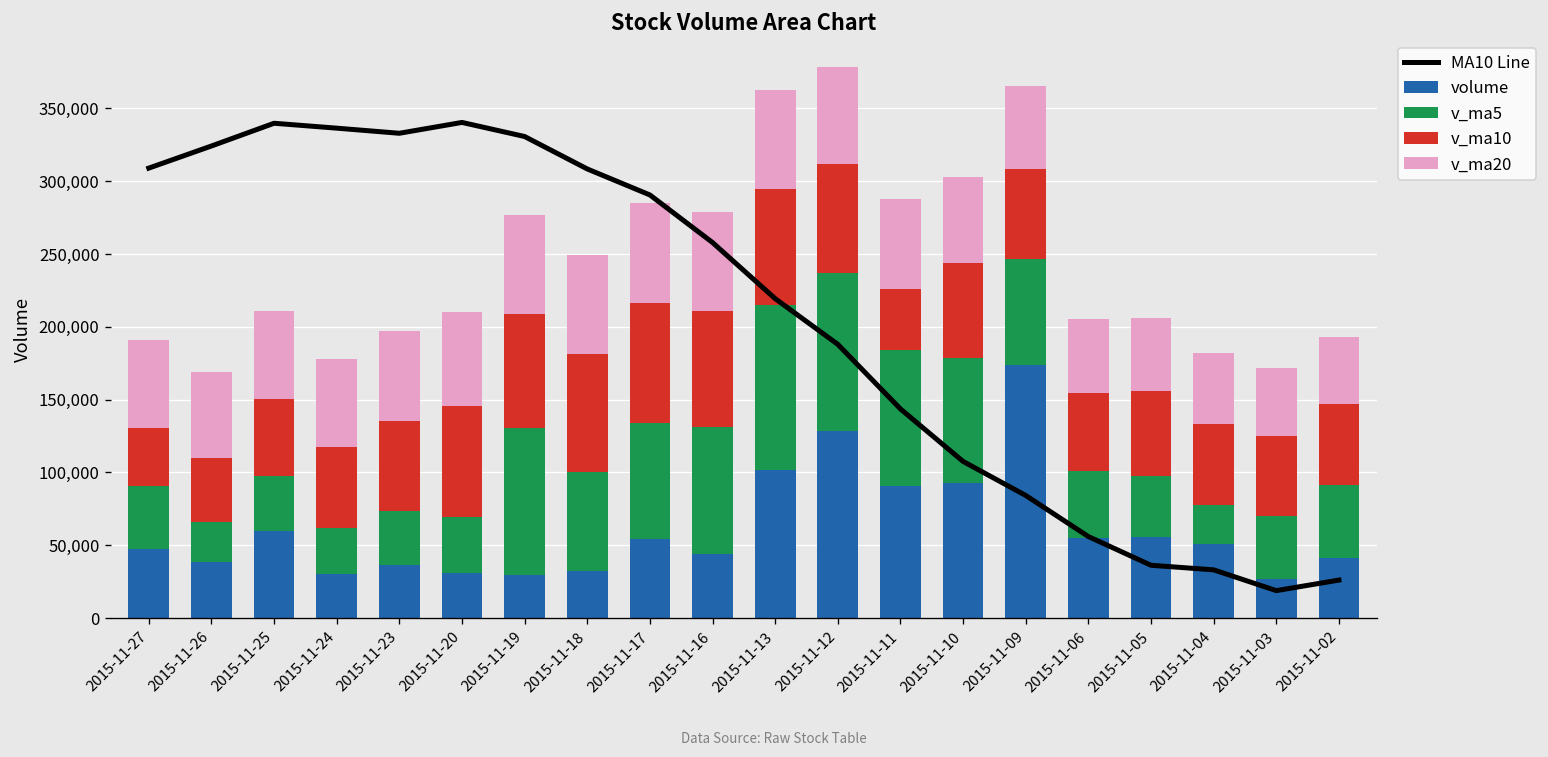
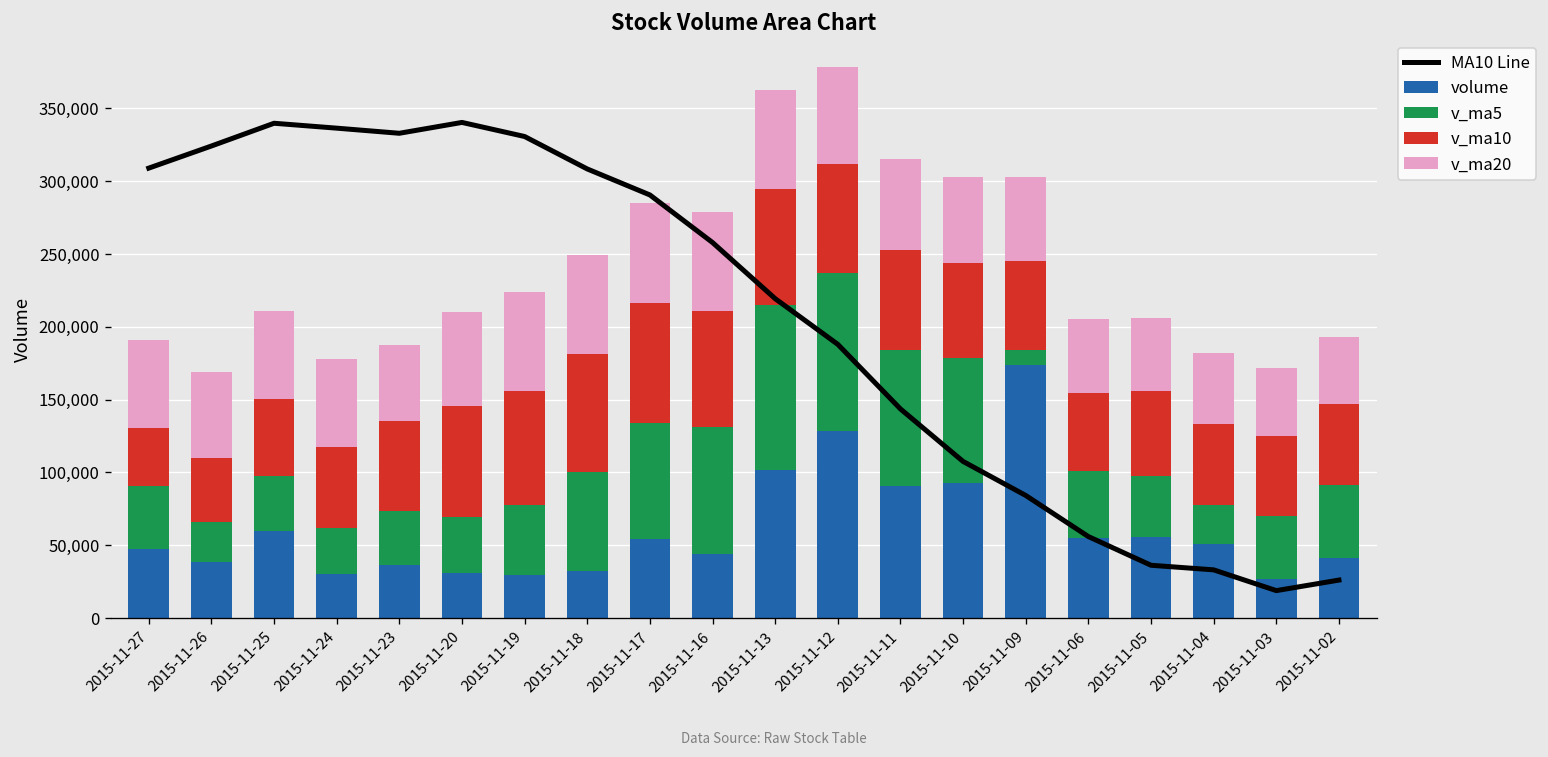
  {
    "MA10 Line": {
      "2015-11-27": "309,000",
      "2015-11-26": "324,000",
      "2015-11-25": "340,000",
      "2015-11-24": "336,000",
      "2015-11-23": "333,000",
      "2015-11-20": "340,000",
      "2015-11-19": "330,000",
      "2015-11-18": "308,000",
      "2015-11-17": "290,000",
      "2015-11-16": "258,000",
      "2015-11-13": "219,000",
      "2015-11-12": "188,000",
      "2015-11-11": "144,000",
      "2015-11-10": "108,000",
      "2015-11-09": "84,000",
      "2015-11-06": "56,000",
      "2015-11-05": "36,000",
      "2015-11-04": "33,000",
      "2015-11-03": "19,000",
      "2015-11-02": "26,000"
    },
    "volume": {
      "2015-11-27": "48,000",
      "2015-11-26": "39,000",
      "2015-11-25": "60,000",
      "2015-11-24": "30,000",
      "2015-11-23": "37,000",
      "2015-11-20": "31,000",
      "2015-11-19": "30,000",
      "2015-11-18": "33,000",
      "2015-11-17": "54,000",
      "2015-11-16": "44,000",
      "2015-11-13": "102,000",
      "2015-11-12": "129,000",
      "2015-11-11": "91,000",
      "2015-11-10": "93,000",
      "2015-11-09": "174,000",
      "2015-11-06": "55,000",
      "2015-11-05": "56,000",
      "2015-11-04": "51,000",
      "2015-11-03": "27,000",
      "2015-11-02": "41,000"
    },
    "v_ma5": {
      "2015-11-27": "43,000",
      "2015-11-26": "27,000",
      "2015-11-25": "37,000",
      "2015-11-24": "32,000",
      "2015-11-23": "37,000",
      "2015-11-20": "38,000",
-     "2015-11-19": "101,000",
+     "2015-11-19": "48,000",
      "2015-11-18": "68,000",
      "2015-11-17": "79,000",
      "2015-11-16": "87,000",
      "2015-11-13": "113,000",
      "2015-11-12": "108,000",
      "2015-11-11": "94,000",
      "2015-11-10": "86,000",
-     "2015-11-09": "73,000",
+     "2015-11-09": "10,000",
      "2015-11-06": "46,000",
      "2015-11-05": "42,000",
      "2015-11-04": "27,000",
      "2015-11-03": "43,000",
      "2015-11-02": "50,000"
    },
    "v_ma10": {
      "2015-11-27": "40,000",
      "2015-11-26": "44,000",
      "2015-11-25": "53,000",
      "2015-11-24": "56,000",
      "2015-11-23": "62,000",
      "2015-11-20": "76,000",
      "2015-11-19": "78,000",
      "2015-11-18": "81,000",
      "2015-11-17": "83,000",
      "2015-11-16": "80,000",
      "2015-11-13": "80,000",
      "2015-11-12": "75,000",
-     "2015-11-11": "42,000",
+     "2015-11-11": "69,000",
      "2015-11-10": "65,000",
      "2015-11-09": "61,000",
      "2015-11-06": "53,000",
      "2015-11-05": "58,000",
      "2015-11-04": "55,000",
      "2015-11-03": "55,000",
      "2015-11-02": "55,000"
    },
    "v_ma20": {
      "2015-11-27": "60,000",
      "2015-11-26": "59,000",
      "2015-11-25": "61,000",
      "2015-11-24": "60,000",
-     "2015-11-23": "62,000",
+     "2015-11-23": "52,000",
      "2015-11-20": "65,000",
      "2015-11-19": "68,000",
      "2015-11-18": "68,000",
      "2015-11-17": "69,000",
      "2015-11-16": "68,000",
      "2015-11-13": "68,000",
      "2015-11-12": "66,000",
      "2015-11-11": "62,000",
      "2015-11-10": "59,000",
      "2015-11-09": "57,000",
      "2015-11-06": "51,000",
      "2015-11-05": "50,000",
      "2015-11-04": "49,000",
      "2015-11-03": "46,000",
      "2015-11-02": "46,000"
    }
  }
